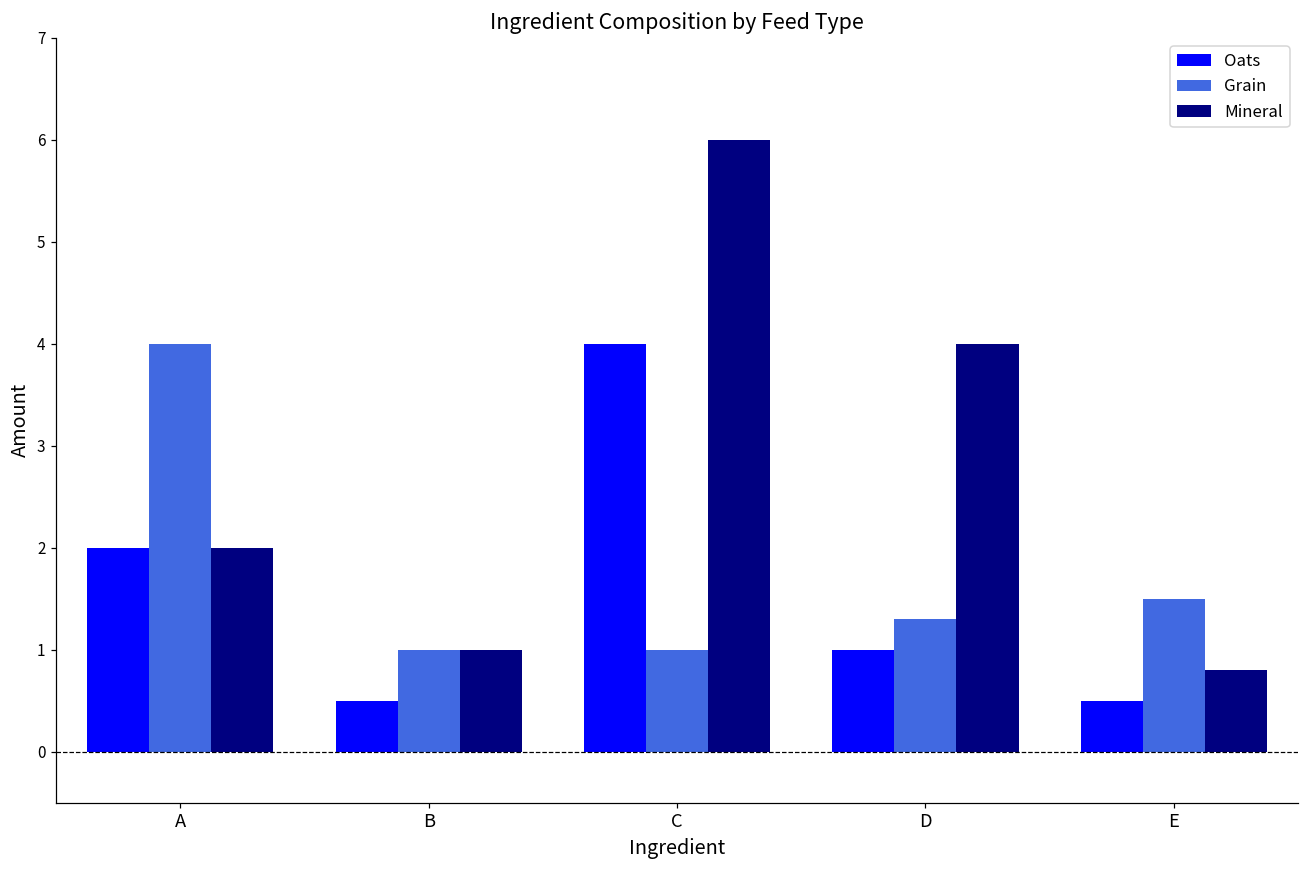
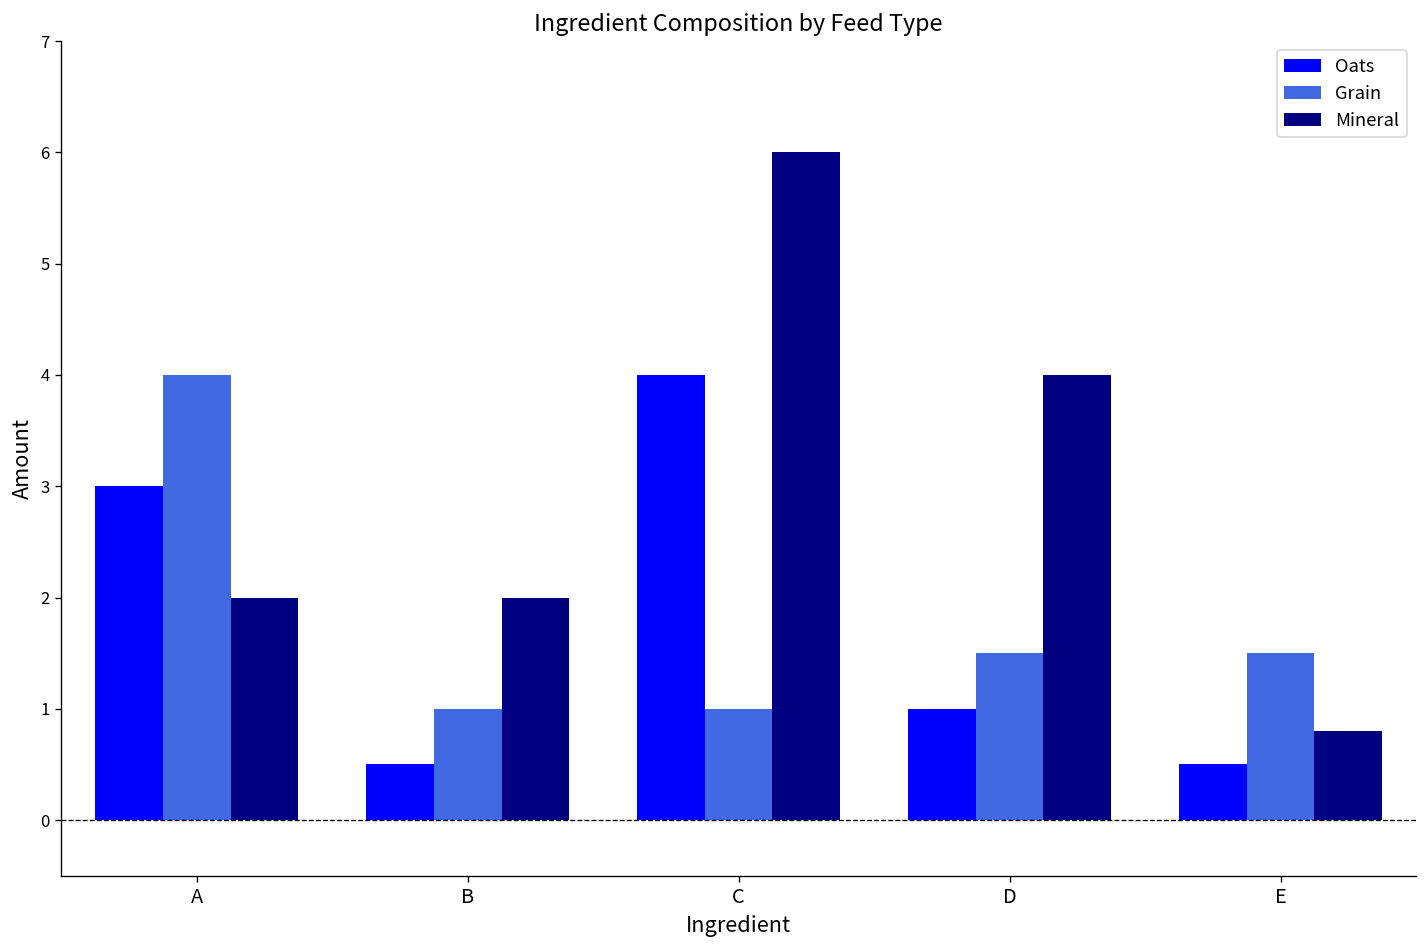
  {
    "Oats": {
-     "A": 2,
+     "A": 3,
      "B": 0.5,
      "C": 4,
      "D": 1,
      "E": 0.5
    },
    "Grain": {
      "A": 4.0,
      "B": 1.0,
      "C": 1.0,
-     "D": 1.3,
+     "D": 1.5,
      "E": 1.5
    },
    "Mineral": {
      "A": 2,
-     "B": 1,
+     "B": 2,
      "C": 6,
      "D": 4,
      "E": 0.8
    }
  }
